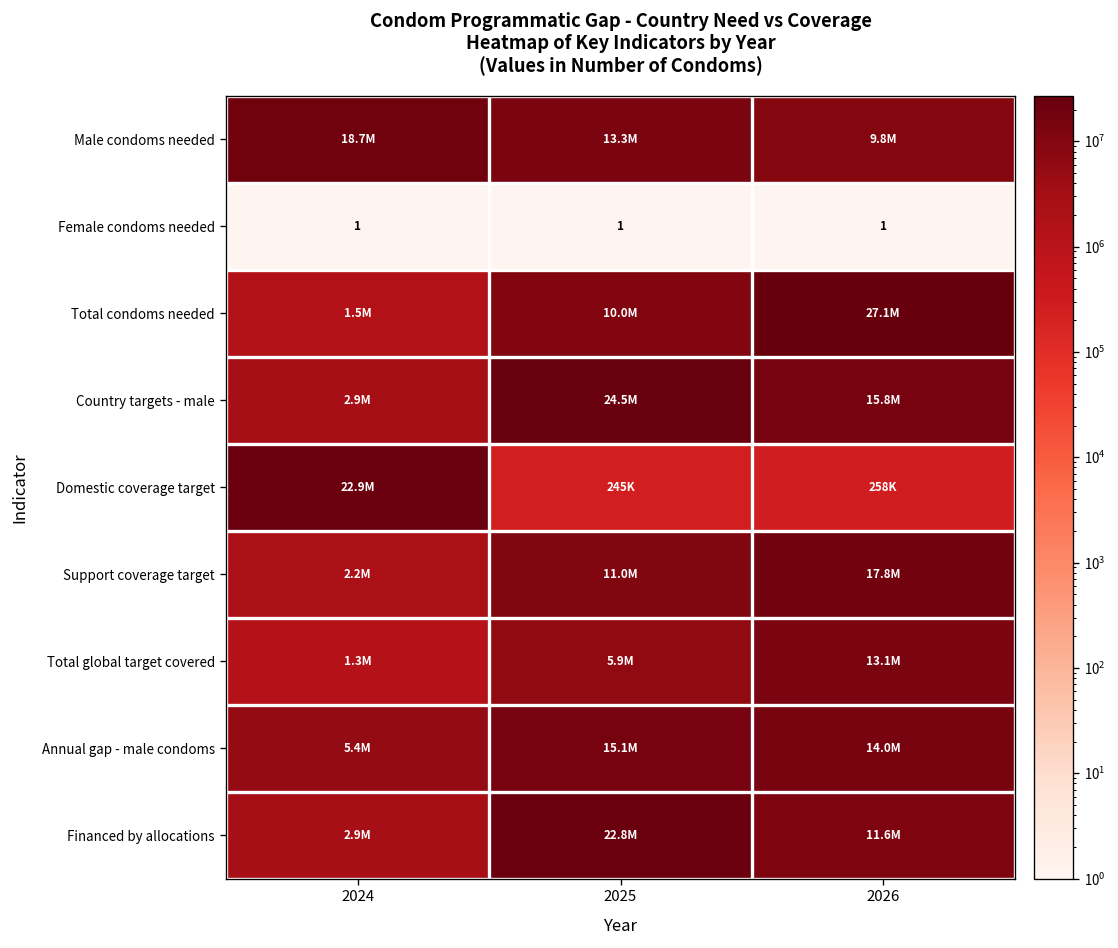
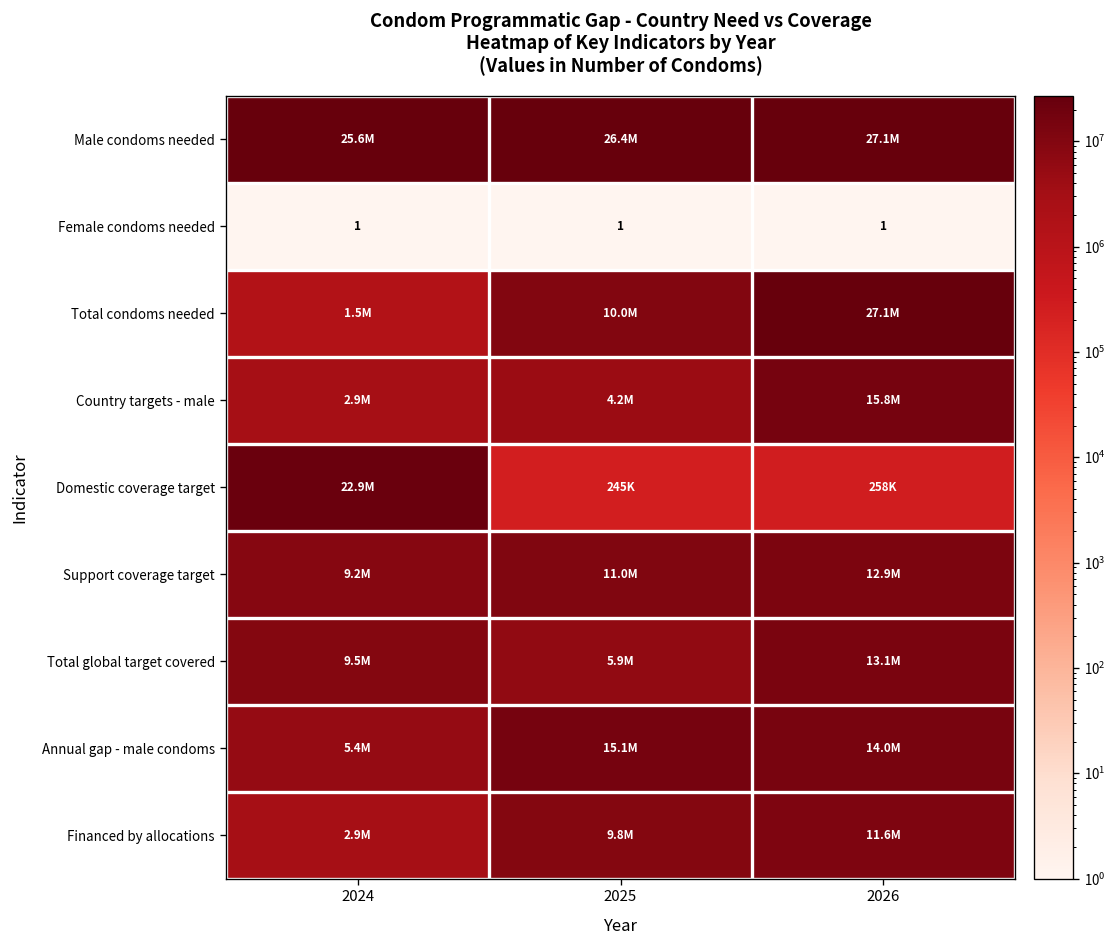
  {
    "Male condoms needed": {
-     "2024": "18.7M",
-     "2025": "13.3M",
-     "2026": "9.8M"
+     "2024": "25.6M",
+     "2025": "26.4M",
+     "2026": "27.1M"
    },
    "Female condoms needed": {
      "2024": "1",
      "2025": "1",
      "2026": "1"
    },
    "Total condoms needed": {
      "2024": "1.5M",
      "2025": "10.0M",
      "2026": "27.1M"
    },
    "Country targets - male": {
      "2024": "2.9M",
-     "2025": "24.5M",
+     "2025": "4.2M",
      "2026": "15.8M"
    },
    "Domestic coverage target": {
      "2024": "22.9M",
      "2025": "245K",
      "2026": "258K"
    },
    "Support coverage target": {
-     "2024": "2.2M",
+     "2024": "9.2M",
      "2025": "11.0M",
-     "2026": "17.8M"
+     "2026": "12.9M"
    },
    "Total global target covered": {
-     "2024": "1.3M",
+     "2024": "9.5M",
      "2025": "5.9M",
      "2026": "13.1M"
    },
    "Annual gap - male condoms": {
      "2024": "5.4M",
      "2025": "15.1M",
      "2026": "14.0M"
    },
    "Financed by allocations": {
      "2024": "2.9M",
-     "2025": "22.8M",
+     "2025": "9.8M",
      "2026": "11.6M"
    }
  }
